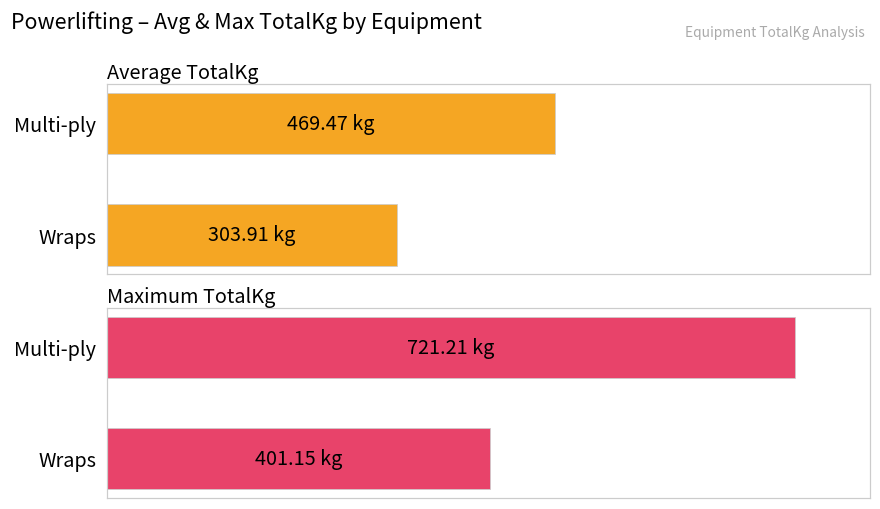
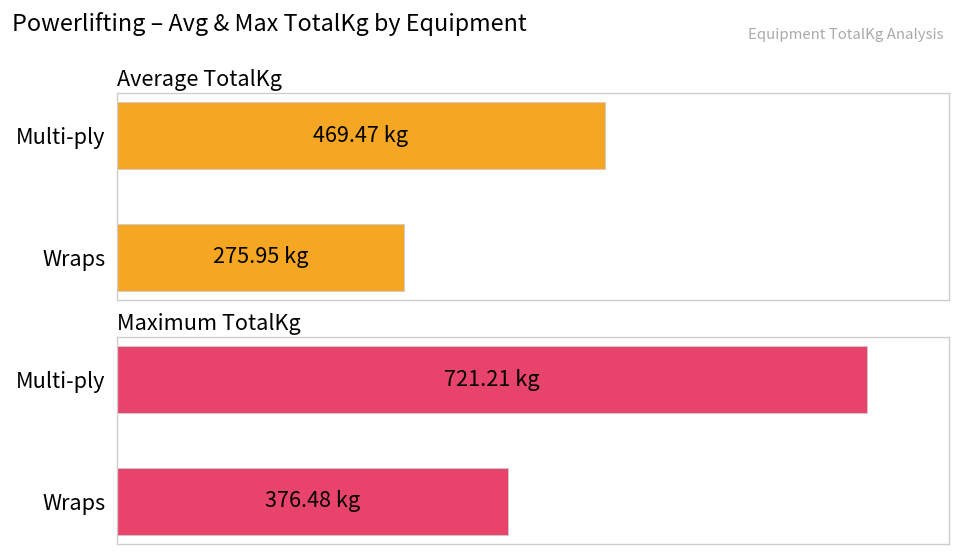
  {
    "Average TotalKg": {
      "Multi-ply": 469.47,
-     "Wraps": 303.91
+     "Wraps": 275.95
    },
    "Maximum TotalKg": {
      "Multi-ply": 721.21,
-     "Wraps": 401.15
+     "Wraps": 376.48
    }
  }
